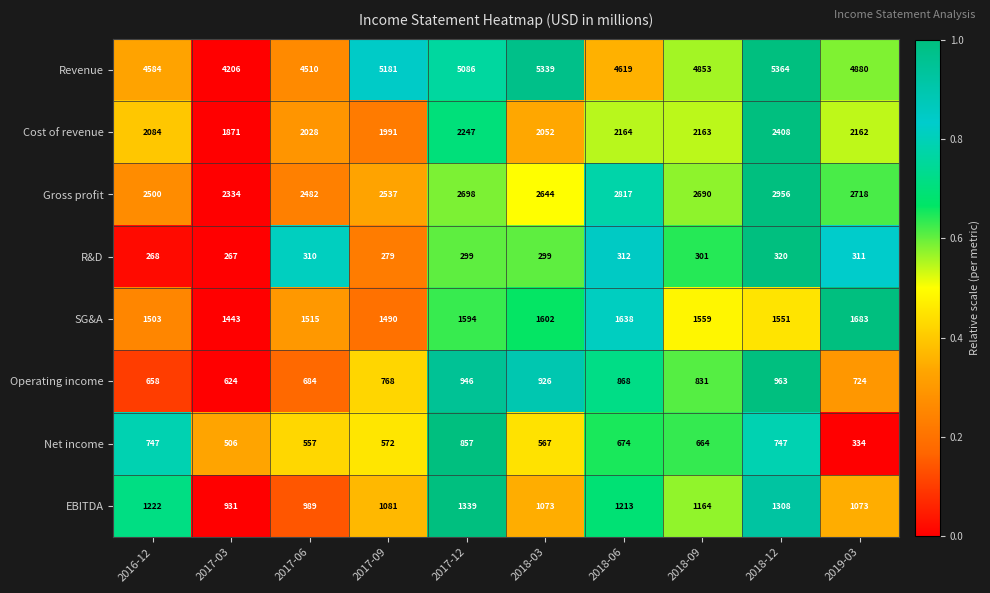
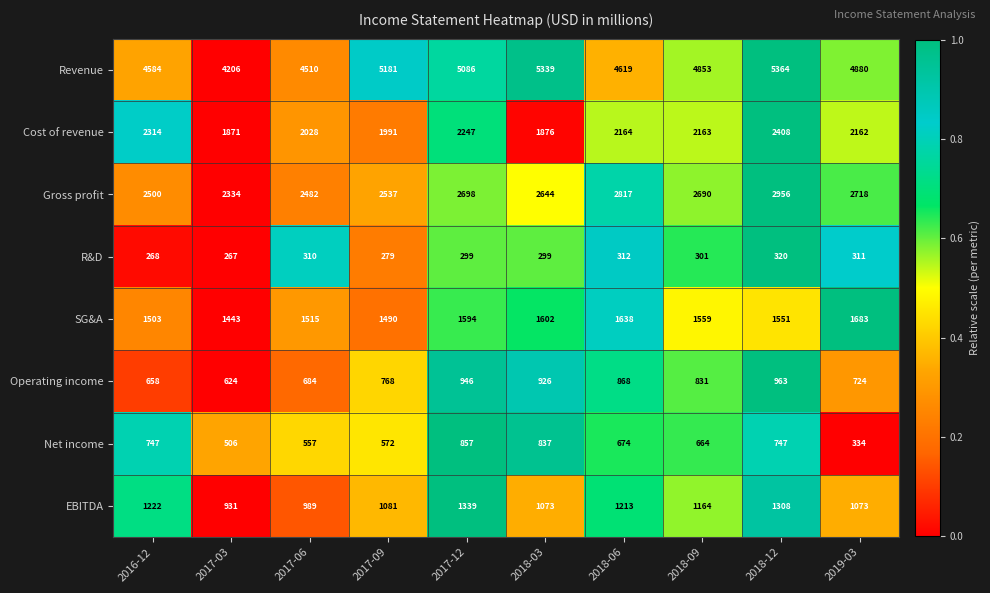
  {
    "Revenue": {
      "2016-12": 4584,
      "2017-03": 4206,
      "2017-06": 4510,
      "2017-09": 5181,
      "2017-12": 5086,
      "2018-03": 5339,
      "2018-06": 4619,
      "2018-09": 4853,
      "2018-12": 5364,
      "2019-03": 4880
    },
    "Cost of revenue": {
-     "2016-12": 2084,
+     "2016-12": 2314,
      "2017-03": 1871,
      "2017-06": 2028,
      "2017-09": 1991,
      "2017-12": 2247,
-     "2018-03": 2052,
+     "2018-03": 1876,
      "2018-06": 2164,
      "2018-09": 2163,
      "2018-12": 2408,
      "2019-03": 2162
    },
    "Gross profit": {
      "2016-12": 2500,
      "2017-03": 2334,
      "2017-06": 2482,
      "2017-09": 2537,
      "2017-12": 2698,
      "2018-03": 2644,
      "2018-06": 2817,
      "2018-09": 2690,
      "2018-12": 2956,
      "2019-03": 2718
    },
    "R&D": {
      "2016-12": 268,
      "2017-03": 267,
      "2017-06": 310,
      "2017-09": 279,
      "2017-12": 299,
      "2018-03": 299,
      "2018-06": 312,
      "2018-09": 301,
      "2018-12": 320,
      "2019-03": 311
    },
    "SG&A": {
      "2016-12": 1503,
      "2017-03": 1443,
      "2017-06": 1515,
      "2017-09": 1490,
      "2017-12": 1594,
      "2018-03": 1602,
      "2018-06": 1638,
      "2018-09": 1559,
      "2018-12": 1551,
      "2019-03": 1683
    },
    "Operating income": {
      "2016-12": 658,
      "2017-03": 624,
      "2017-06": 684,
      "2017-09": 768,
      "2017-12": 946,
      "2018-03": 926,
      "2018-06": 868,
      "2018-09": 831,
      "2018-12": 963,
      "2019-03": 724
    },
    "Net income": {
      "2016-12": 747,
      "2017-03": 506,
      "2017-06": 557,
      "2017-09": 572,
      "2017-12": 857,
-     "2018-03": 567,
+     "2018-03": 837,
      "2018-06": 674,
      "2018-09": 664,
      "2018-12": 747,
      "2019-03": 334
    },
    "EBITDA": {
      "2016-12": 1222,
      "2017-03": 931,
      "2017-06": 989,
      "2017-09": 1081,
      "2017-12": 1339,
      "2018-03": 1073,
      "2018-06": 1213,
      "2018-09": 1164,
      "2018-12": 1308,
      "2019-03": 1073
    }
  }
